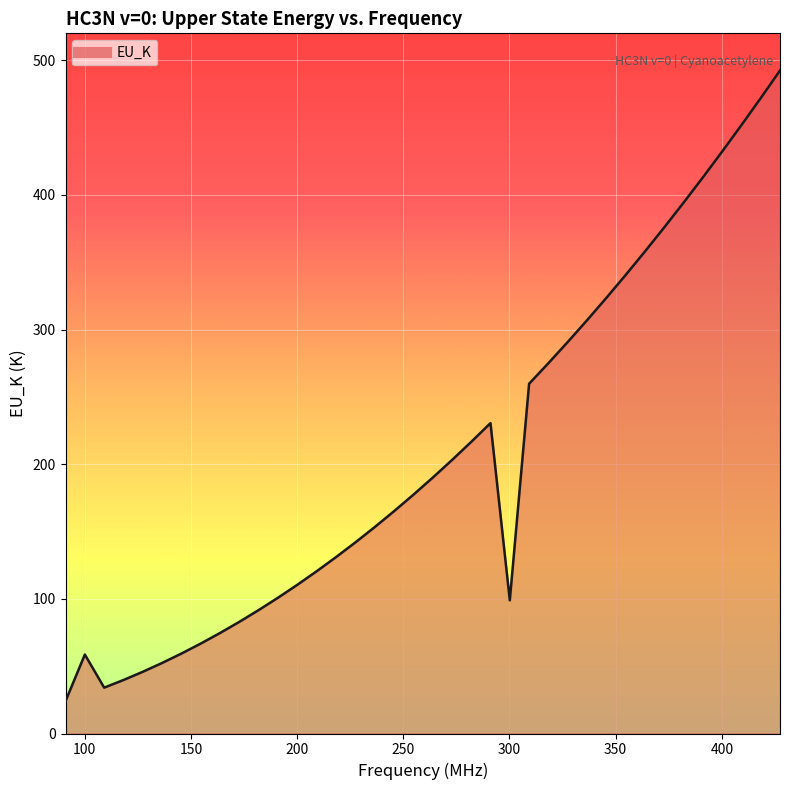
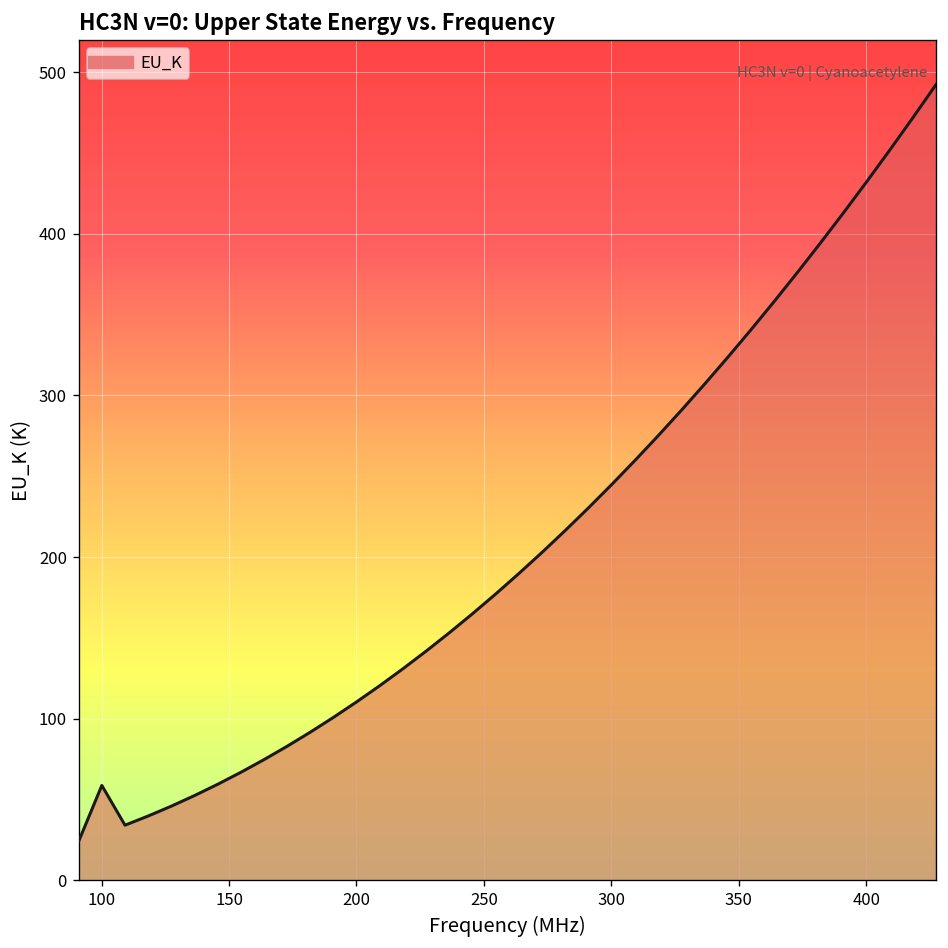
  {
    "100": 59,
    "200": 110,
-   "300": 99,
+   "300": 245,
    "400": 432
  }
